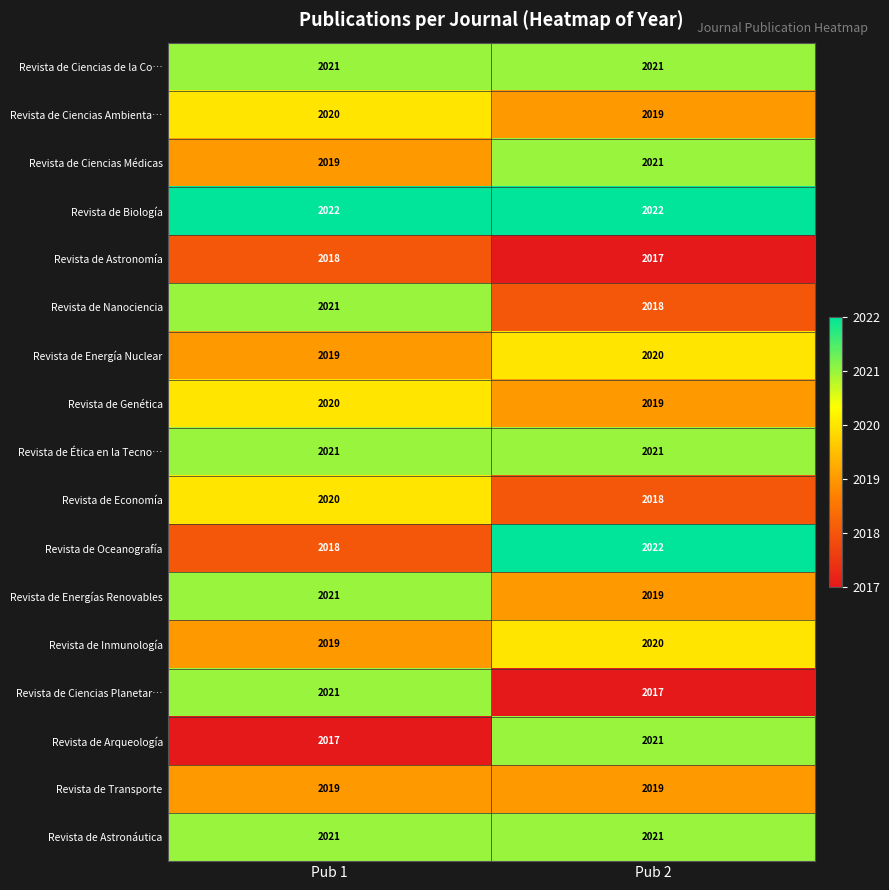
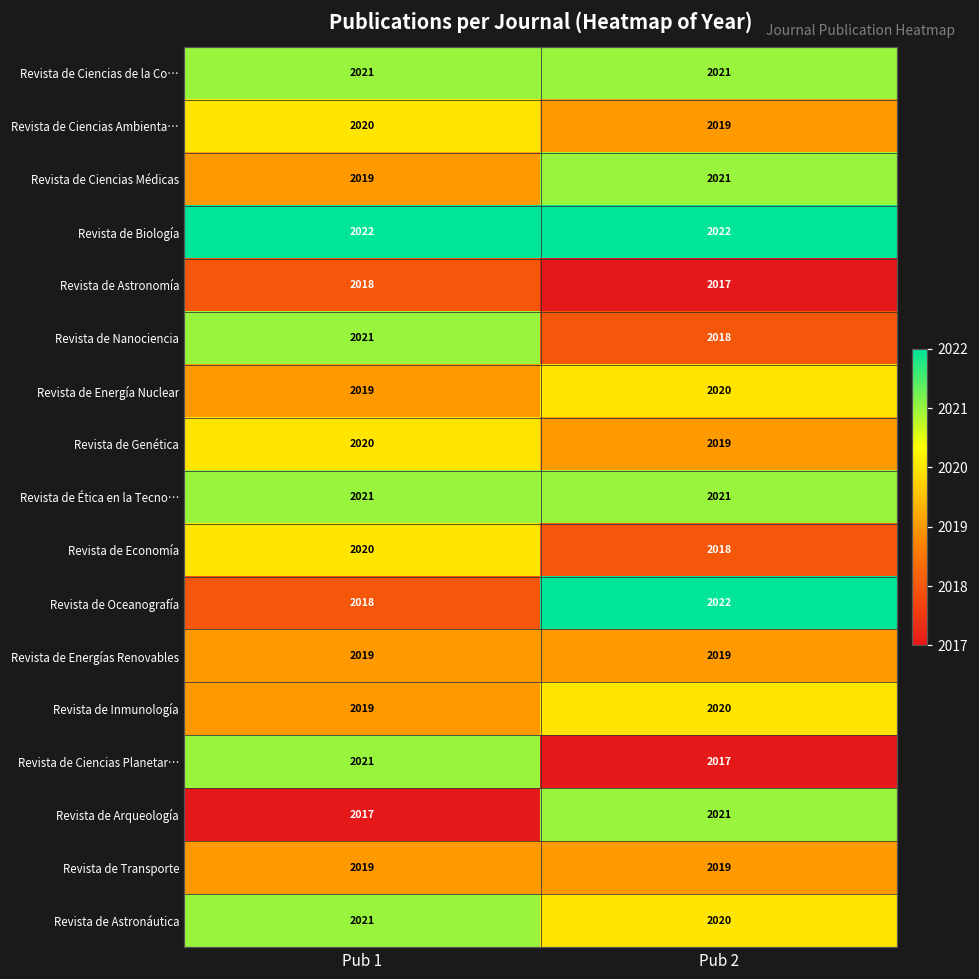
  {
    "Revista de Ciencias de la Co…": {
      "Pub 1": 2021,
      "Pub 2": 2021
    },
    "Revista de Ciencias Ambienta…": {
      "Pub 1": 2020,
      "Pub 2": 2019
    },
    "Revista de Ciencias Médicas": {
      "Pub 1": 2019,
      "Pub 2": 2021
    },
    "Revista de Biología": {
      "Pub 1": 2022,
      "Pub 2": 2022
    },
    "Revista de Astronomía": {
      "Pub 1": 2018,
      "Pub 2": 2017
    },
    "Revista de Nanociencia": {
      "Pub 1": 2021,
      "Pub 2": 2018
    },
    "Revista de Energía Nuclear": {
      "Pub 1": 2019,
      "Pub 2": 2020
    },
    "Revista de Genética": {
      "Pub 1": 2020,
      "Pub 2": 2019
    },
    "Revista de Ética en la Tecno…": {
      "Pub 1": 2021,
      "Pub 2": 2021
    },
    "Revista de Economía": {
      "Pub 1": 2020,
      "Pub 2": 2018
    },
    "Revista de Oceanografía": {
      "Pub 1": 2018,
      "Pub 2": 2022
    },
    "Revista de Energías Renovables": {
-     "Pub 1": 2021,
+     "Pub 1": 2019,
      "Pub 2": 2019
    },
    "Revista de Inmunología": {
      "Pub 1": 2019,
      "Pub 2": 2020
    },
    "Revista de Ciencias Planetar…": {
      "Pub 1": 2021,
      "Pub 2": 2017
    },
    "Revista de Arqueología": {
      "Pub 1": 2017,
      "Pub 2": 2021
    },
    "Revista de Transporte": {
      "Pub 1": 2019,
      "Pub 2": 2019
    },
    "Revista de Astronáutica": {
      "Pub 1": 2021,
-     "Pub 2": 2021
+     "Pub 2": 2020
    }
  }
